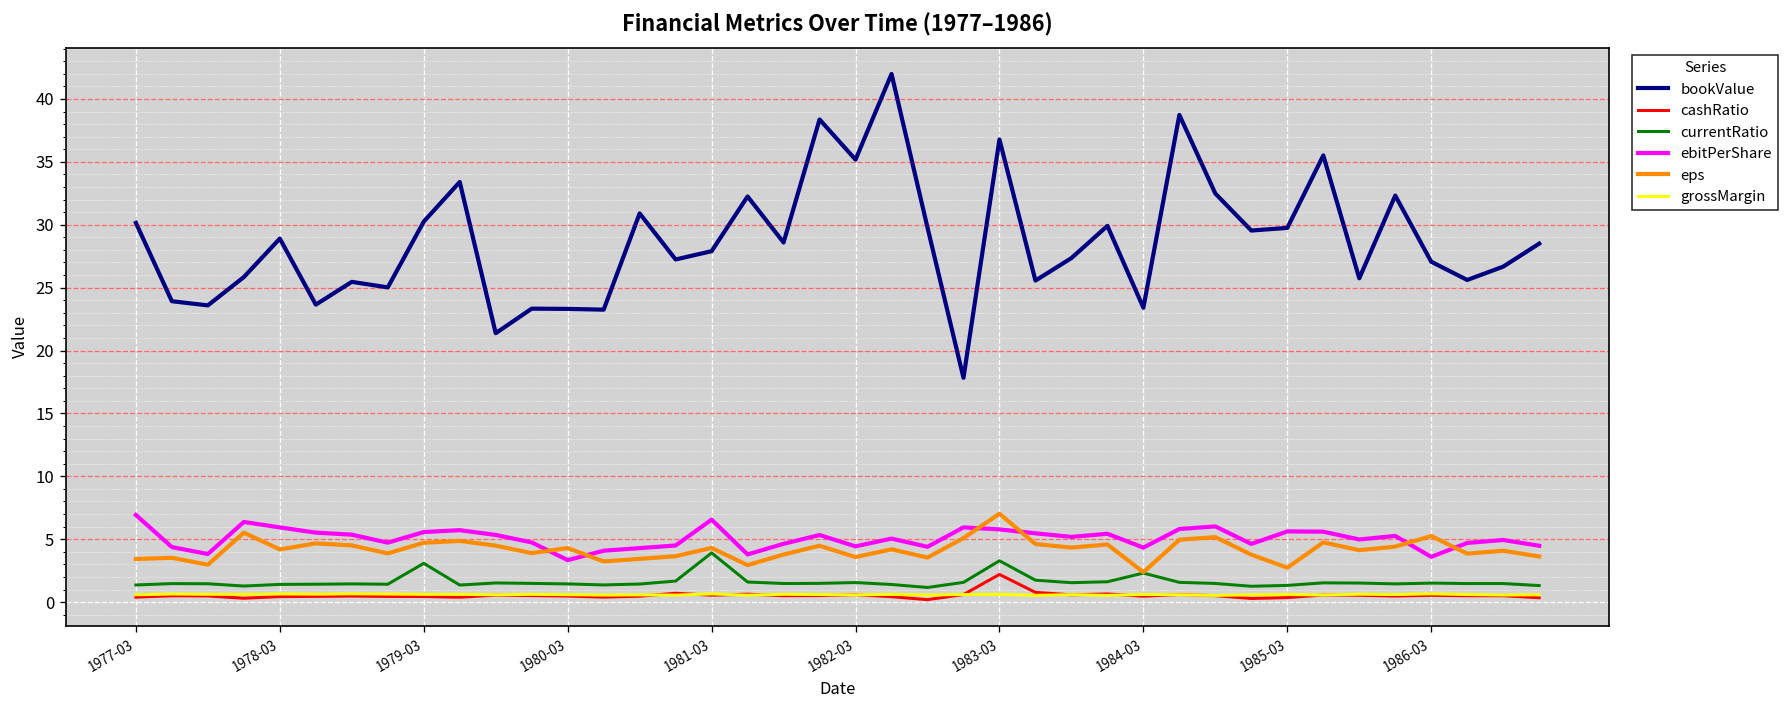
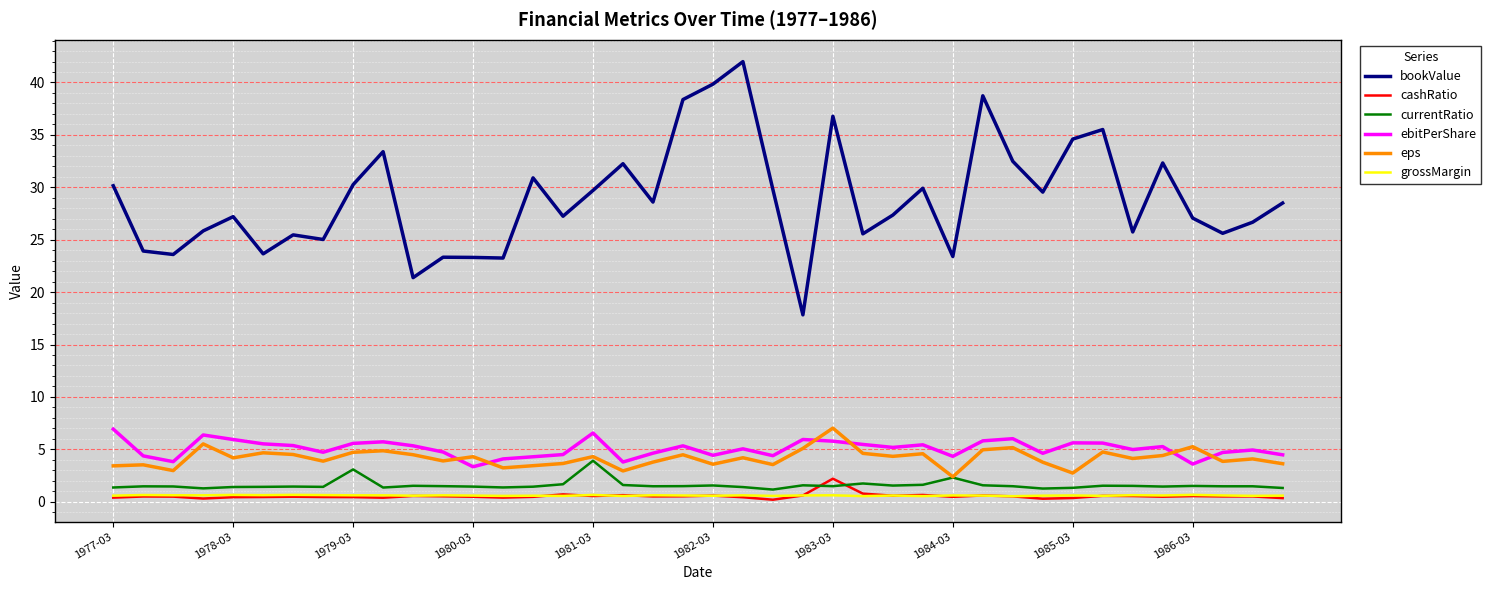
  {
    "bookValue": {
      "1977-03": 30.2,
-     "1978-03": 28.9,
+     "1978-03": 27.2,
      "1979-03": 30.3,
      "1980-03": 23.3,
-     "1981-03": 27.9,
-     "1982-03": 35.2,
+     "1981-03": 29.7,
+     "1982-03": 39.8,
      "1983-03": 36.8,
      "1984-03": 23.4,
-     "1985-03": 29.8,
+     "1985-03": 34.6,
      "1986-03": 27.1
    },
    "cashRatio": {
      "1983-03": 2.2,
      "1985-03": 0.4
    },
    "currentRatio": {
      "1977-03": 1.4,
      "1978-03": 1.4,
      "1979-03": 3.1,
      "1980-03": 1.4,
      "1981-03": 3.9,
      "1982-03": 1.6,
-     "1983-03": 3.3,
+     "1983-03": 1.5,
      "1985-03": 1.3,
      "1986-03": 1.5
    },
    "ebitPerShare": {
      "1977-03": 6.9,
      "1978-03": 5.9,
      "1979-03": 5.6,
      "1980-03": 3.3,
      "1981-03": 6.6,
      "1982-03": 4.4,
      "1983-03": 5.8,
      "1984-03": 4.3,
      "1985-03": 5.6,
      "1986-03": 3.6
    },
    "eps": {
      "1977-03": 3.4,
      "1978-03": 4.2,
      "1979-03": 4.7,
      "1980-03": 4.3,
      "1981-03": 4.3,
      "1982-03": 3.6,
      "1983-03": 7.0,
      "1985-03": 2.7,
      "1986-03": 5.3
    },
    "grossMargin": {
      "1983-03": 0.6,
      "1985-03": 0.6
    }
  }
